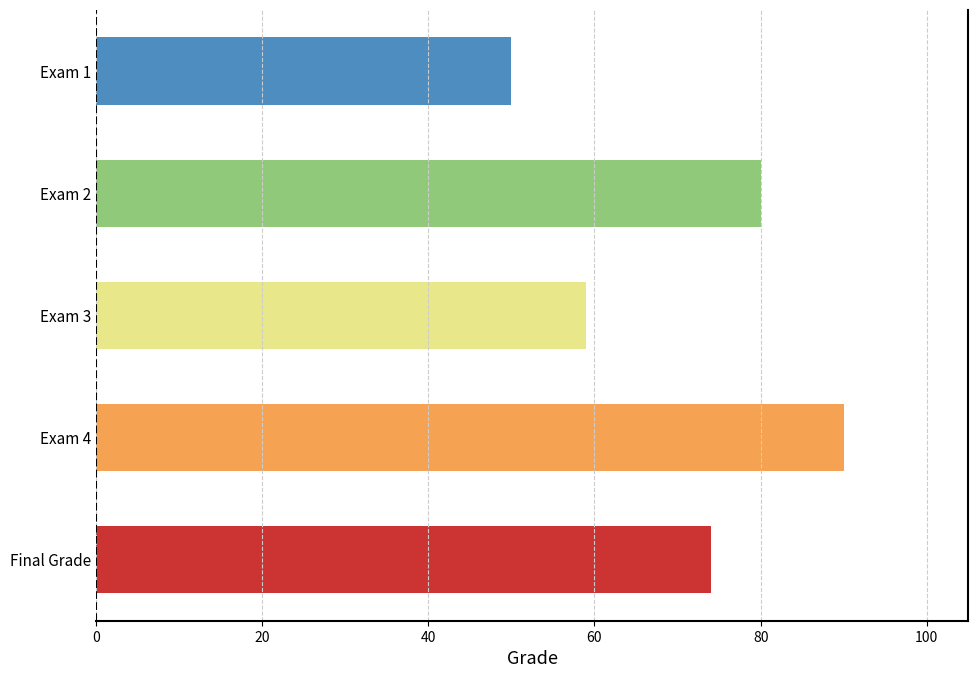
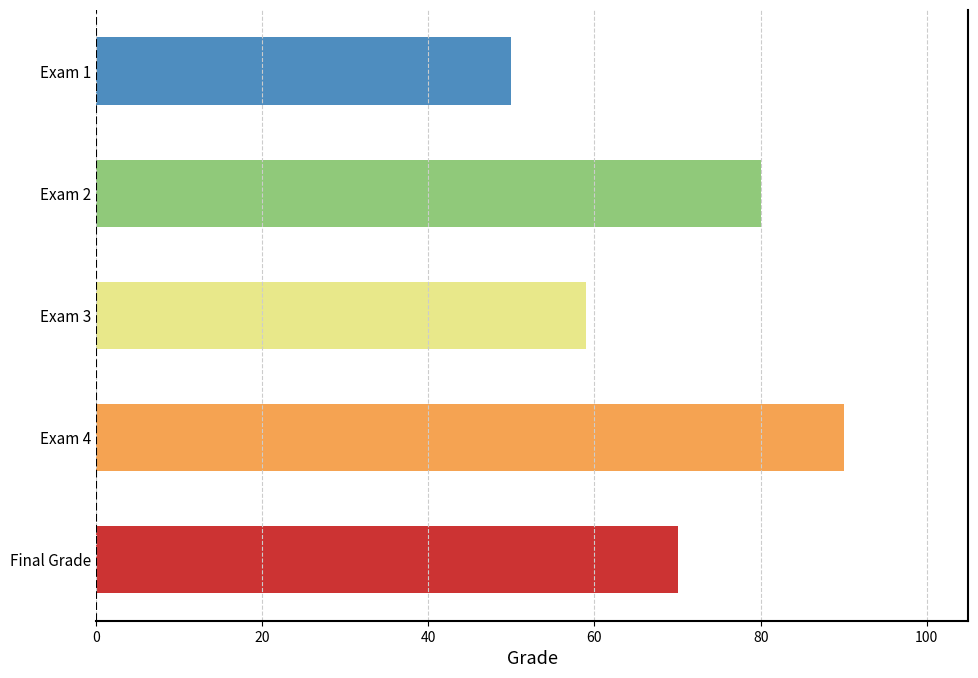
  {
    "Exam 1": 50,
    "Exam 2": 80,
    "Exam 3": 59,
    "Exam 4": 90,
-   "Final Grade": 74
+   "Final Grade": 70
  }
